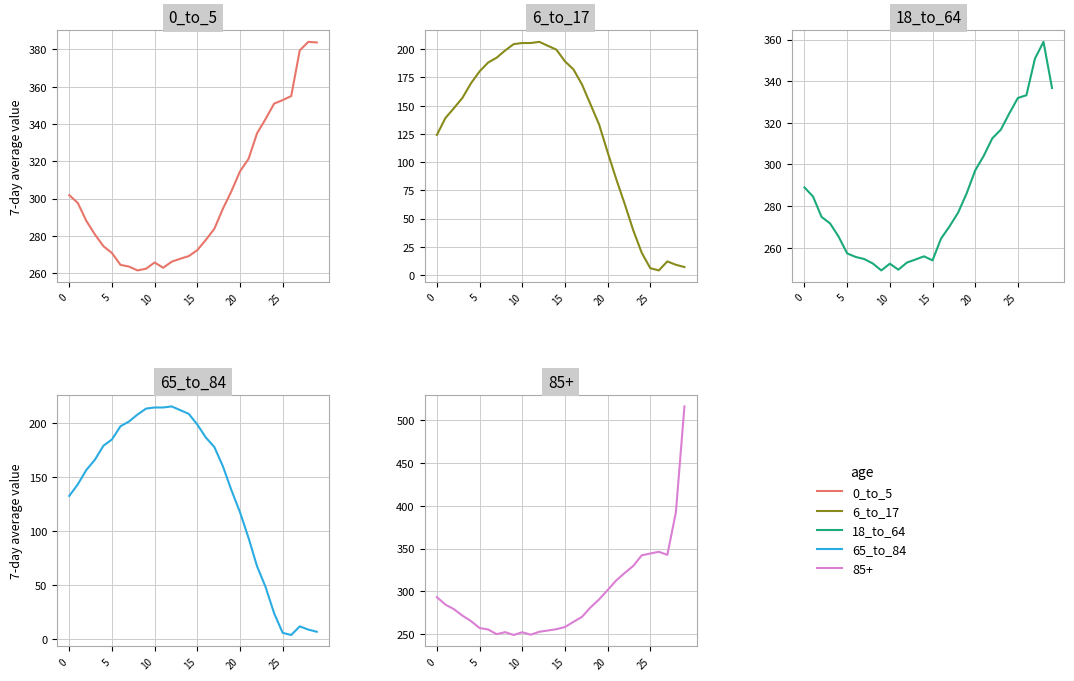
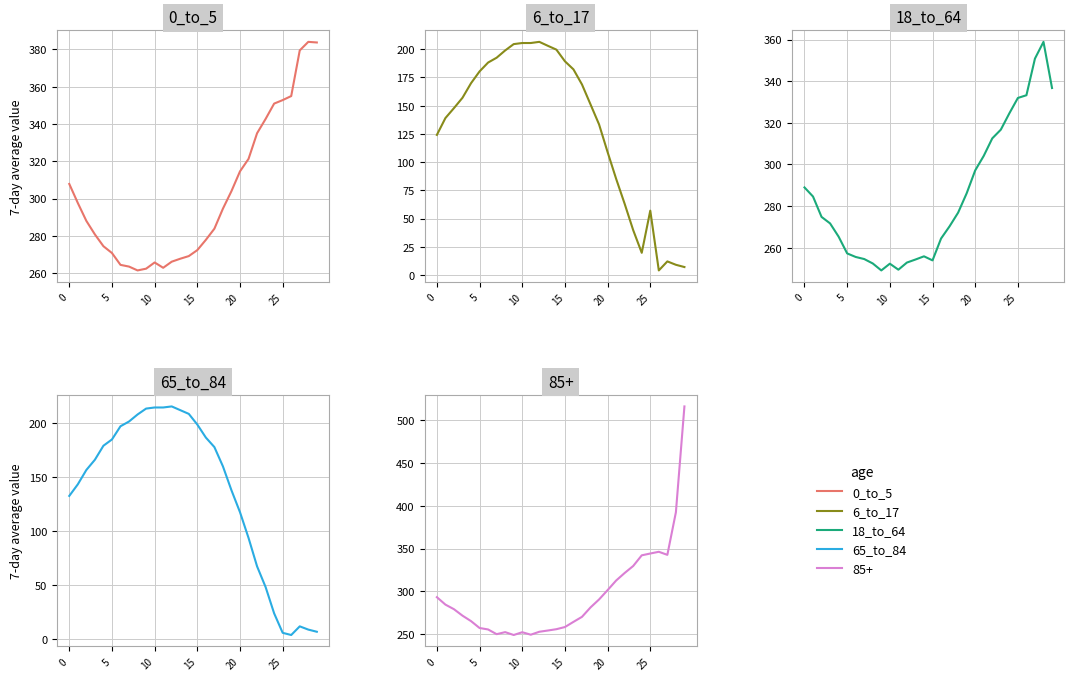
  {
    "0_to_5": {
-     "0": 302,
+     "0": 308,
      "5": 271,
      "10": 266,
      "15": 272,
      "20": 315,
      "25": 353
    },
    "6_to_17": {
      "0": 124,
      "5": 180,
      "10": 206,
      "15": 189,
      "20": 109,
-     "25": 6
+     "25": 57
    },
    "18_to_64": {
      "0": 289,
      "5": 257,
      "10": 252,
      "15": 254,
      "20": 297,
      "25": 332
    },
    "65_to_84": {
      "0": 133,
      "5": 185,
      "10": 214,
      "15": 199,
      "20": 118,
      "25": 6
    },
    "85+": {
      "0": 290,
      "5": 260,
      "10": 250,
      "15": 260,
      "20": 300,
      "25": 340
    }
  }
